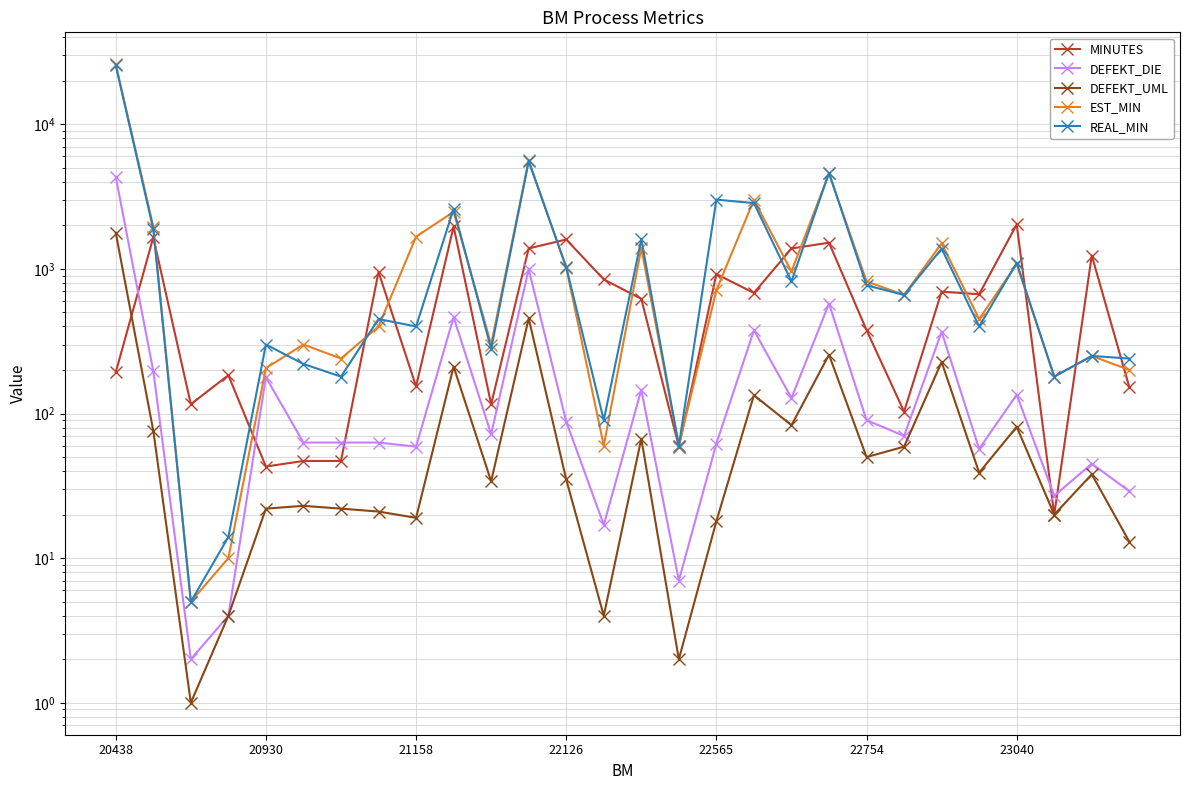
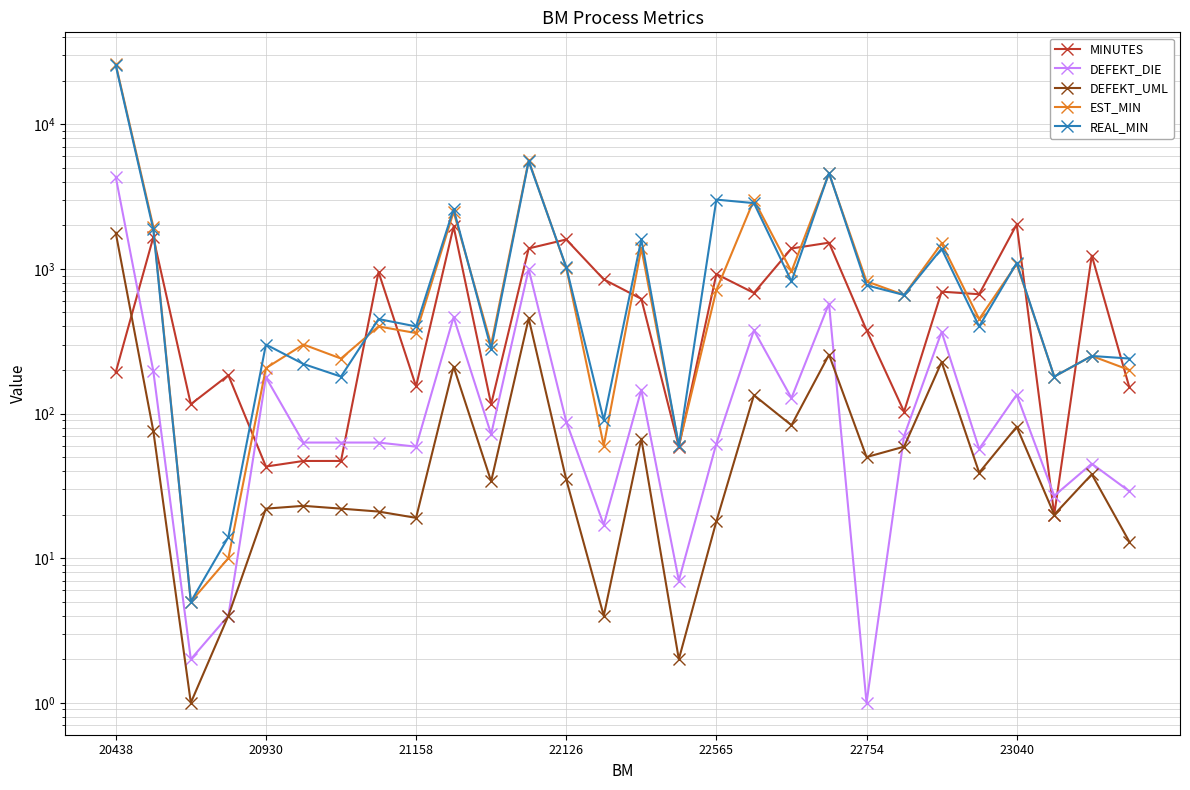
  {
    "DEFEKT_DIE": {
      "20438": 4300,
      "20930": 180,
      "21158": 59,
      "22126": 90,
      "22565": 62,
-     "22754": 90,
+     "22754": 1,
      "23040": 140
    },
    "EST_MIN": {
      "20930": 210,
-     "21158": 1700,
+     "21158": 360,
      "22565": 700,
      "22754": 800
    },
    "REAL_MIN": {
      "20930": 300,
      "21158": 400,
      "22565": 3000,
      "22754": 800
    }
  }
